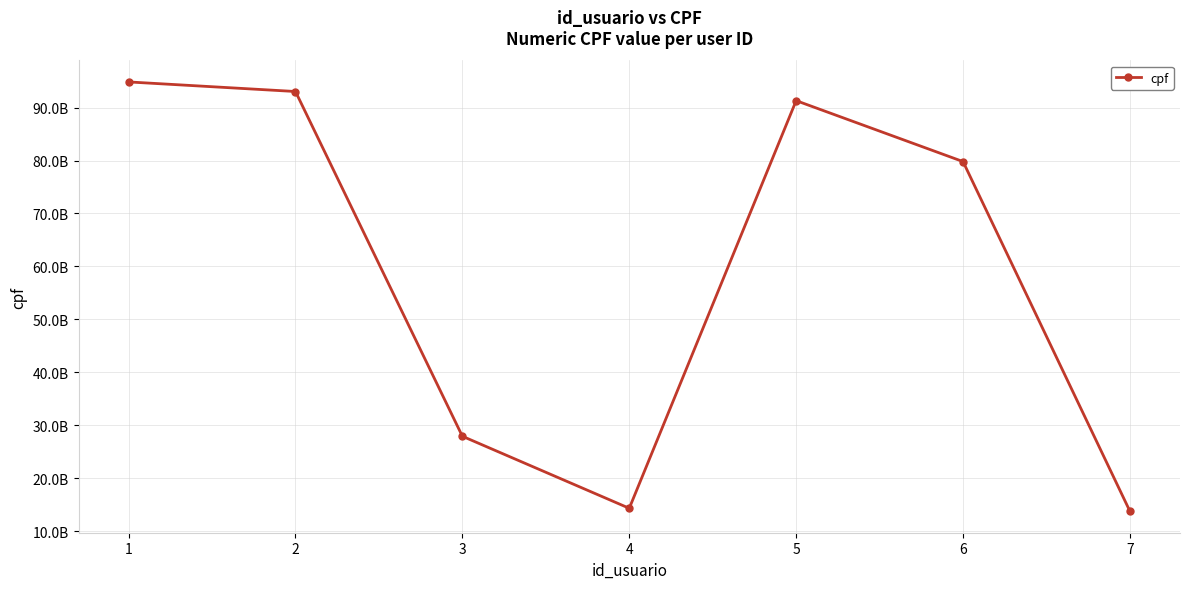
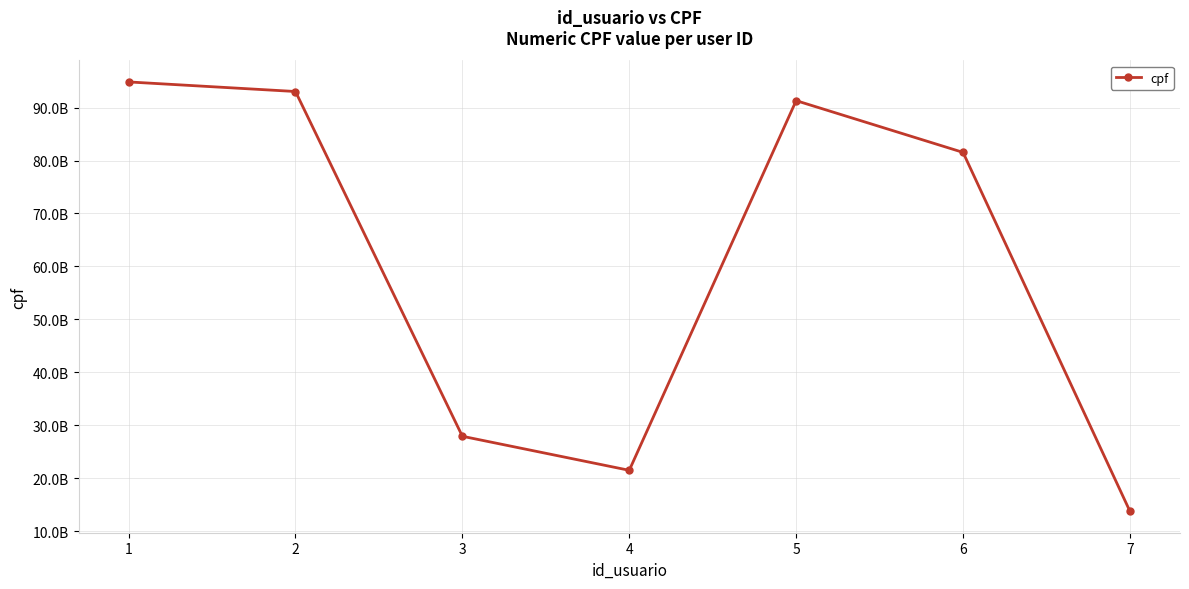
  {
    "1": 95000000000,
    "2": 93000000000,
    "3": 28000000000,
-   "4": 14000000000,
+   "4": 22000000000,
    "5": 91000000000,
-   "6": 80000000000,
+   "6": 82000000000,
    "7": 14000000000
  }
